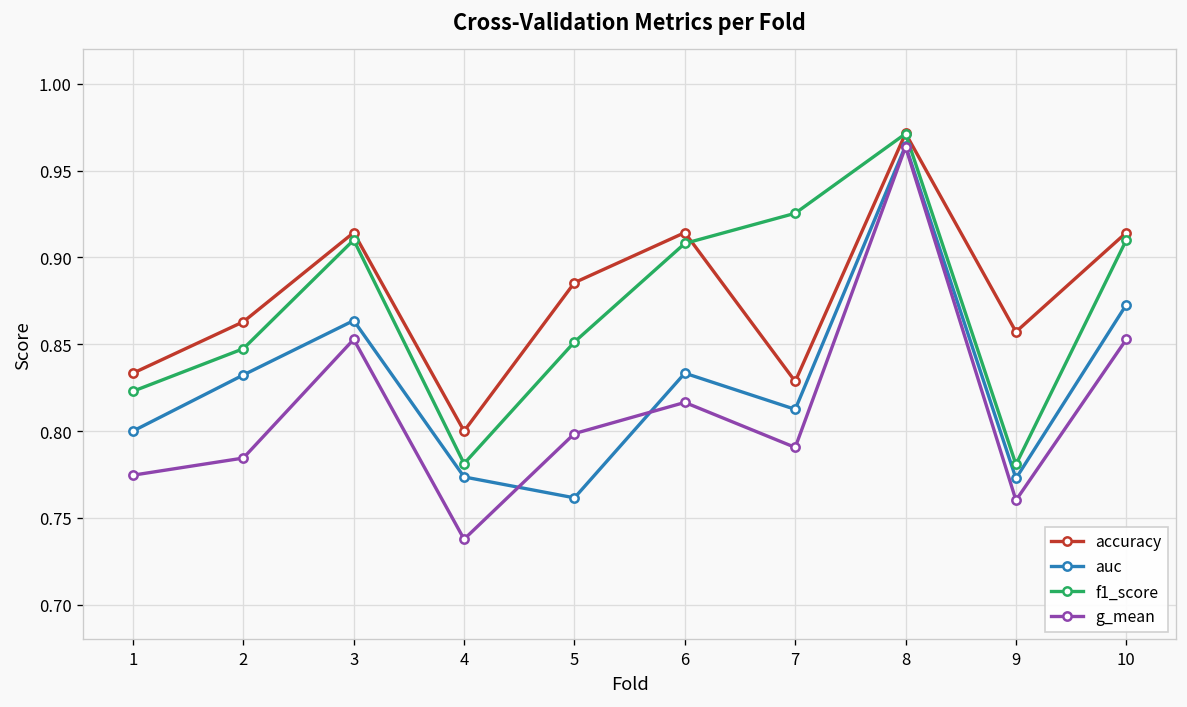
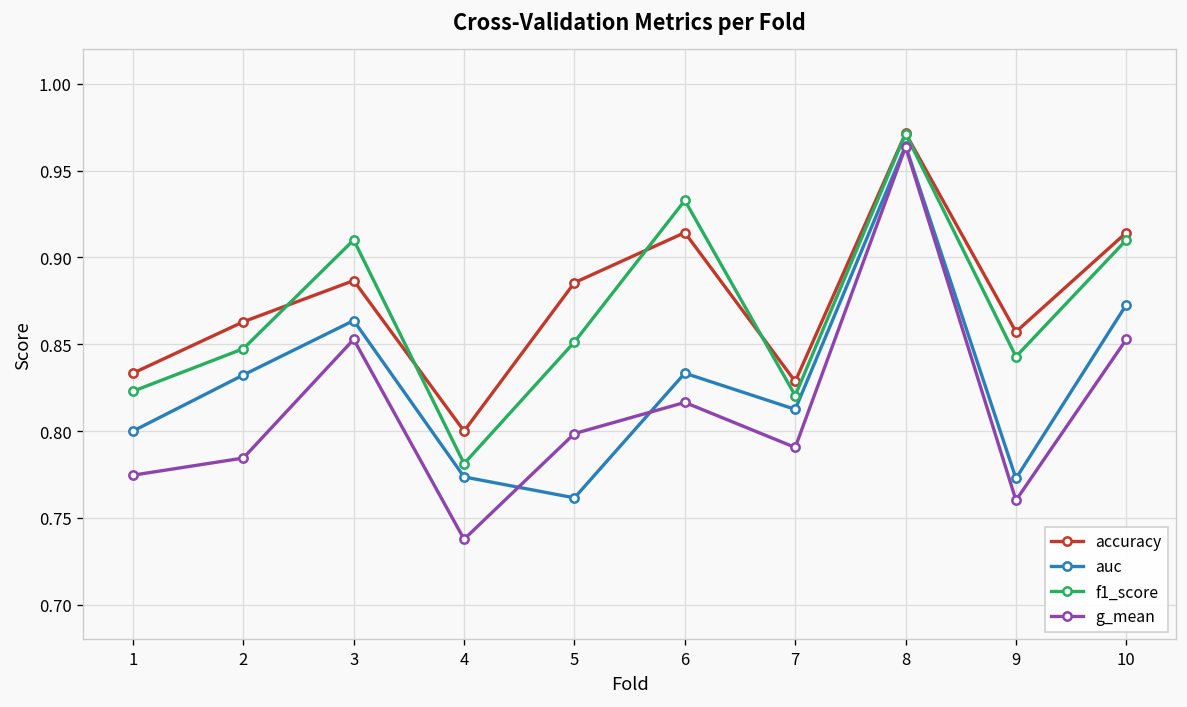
  {
    "accuracy": {
      "1": 0.833,
      "2": 0.863,
-     "3": 0.914,
+     "3": 0.887,
      "4": 0.800,
      "5": 0.885,
      "6": 0.914,
      "7": 0.829,
      "9": 0.857,
      "10": 0.914
    },
    "auc": {
      "1": 0.800,
      "2": 0.832,
      "3": 0.864,
      "4": 0.774,
      "5": 0.762,
      "6": 0.833,
      "7": 0.813,
      "9": 0.773,
      "10": 0.873
    },
    "f1_score": {
      "1": 0.823,
      "2": 0.847,
      "3": 0.910,
      "4": 0.781,
      "5": 0.851,
-     "6": 0.908,
-     "7": 0.925,
-     "9": 0.781,
+     "6": 0.933,
+     "7": 0.820,
+     "9": 0.843,
      "10": 0.910
    },
    "g_mean": {
      "1": 0.775,
      "2": 0.784,
      "3": 0.853,
      "4": 0.738,
      "5": 0.799,
      "6": 0.816,
      "7": 0.791,
      "9": 0.760,
      "10": 0.853
    }
  }
